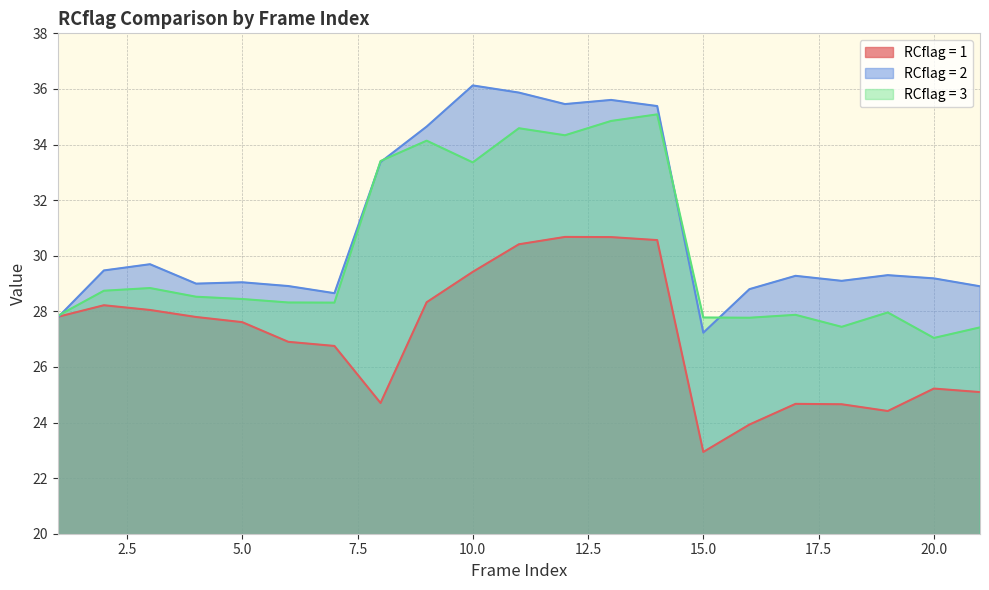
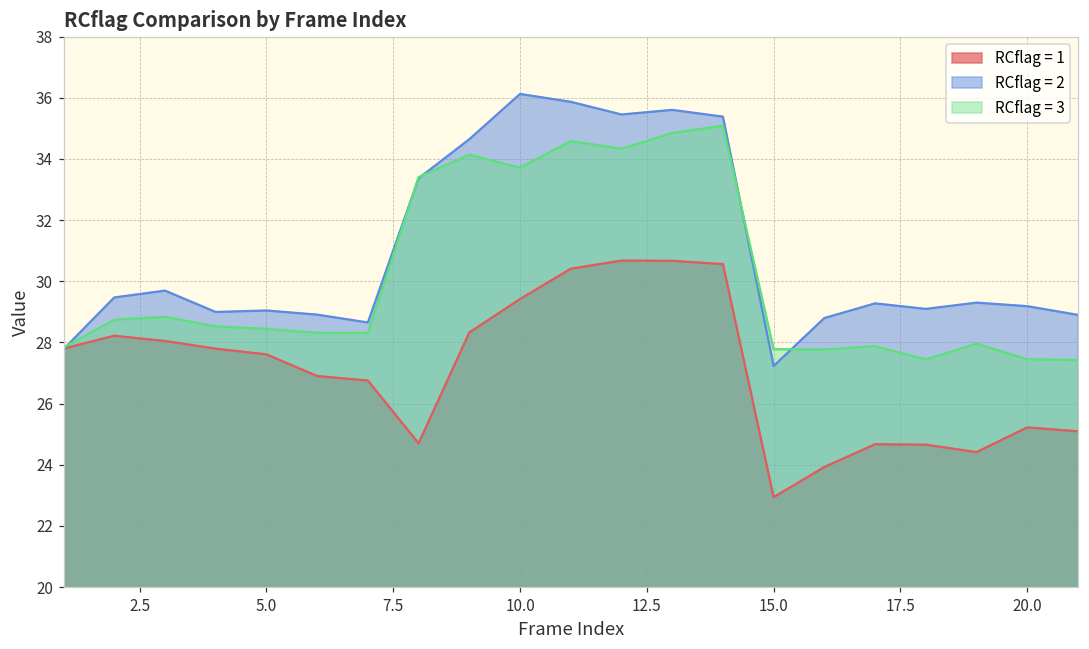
  {
    "RCflag = 1": {
      "5.0": 27.6,
      "10.0": 29.4,
      "15.0": 22.9,
      "20.0": 25.2
    },
    "RCflag = 2": {
      "5.0": 29.0,
      "10.0": 36.1,
      "15.0": 27.2,
      "20.0": 29.2
    },
    "RCflag = 3": {
      "5.0": 28.4,
-     "10.0": 33.4,
+     "10.0": 33.7,
      "15.0": 27.8,
-     "20.0": 27.0
+     "20.0": 27.5
    }
  }
